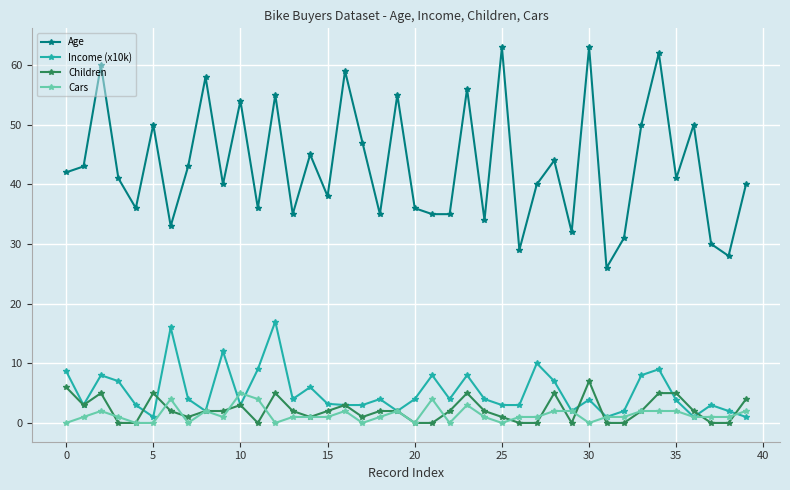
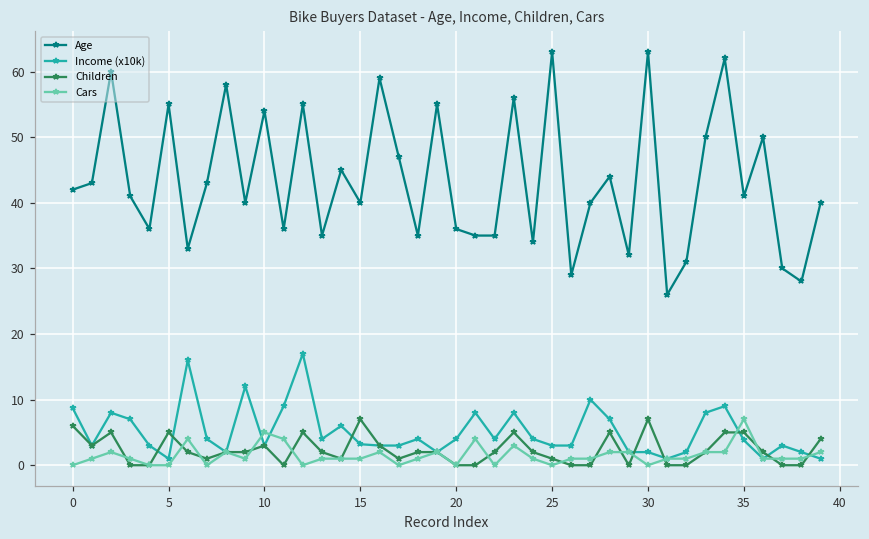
  {
    "Age": {
      "0": 42,
-     "5": 50,
+     "5": 55,
      "10": 54,
-     "15": 38,
+     "15": 40,
      "20": 36,
      "25": 63,
      "30": 63,
      "35": 41
    },
    "Income (x10k)": {
      "0": 9,
      "5": 1,
      "15": 3,
      "20": 4,
      "25": 3,
-     "30": 4,
+     "30": 2,
      "35": 4
    },
    "Children": {
      "0": 6,
      "5": 5,
-     "15": 2,
+     "15": 7,
      "25": 1,
      "30": 7,
      "35": 5
    },
    "Cars": {
      "0": 0,
      "5": 0,
      "10": 5,
      "15": 1,
      "25": 0,
      "30": 0,
-     "35": 2
+     "35": 7
    }
  }
